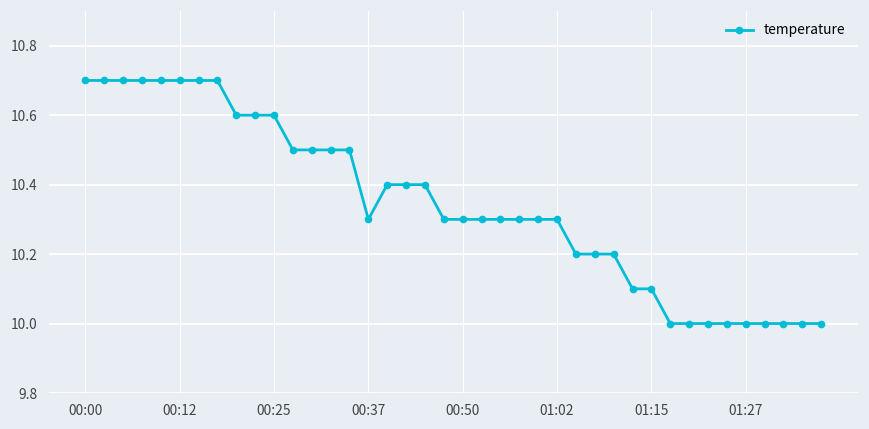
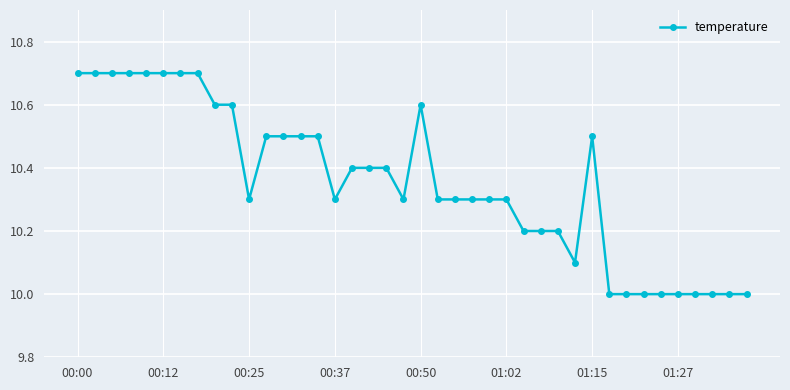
  {
    "00:00": 10.7,
    "00:12": 10.7,
-   "00:25": 10.6,
+   "00:25": 10.3,
    "00:37": 10.3,
-   "00:50": 10.3,
+   "00:50": 10.6,
    "01:02": 10.3,
-   "01:15": 10.1,
+   "01:15": 10.5,
    "01:27": 10.0
  }
